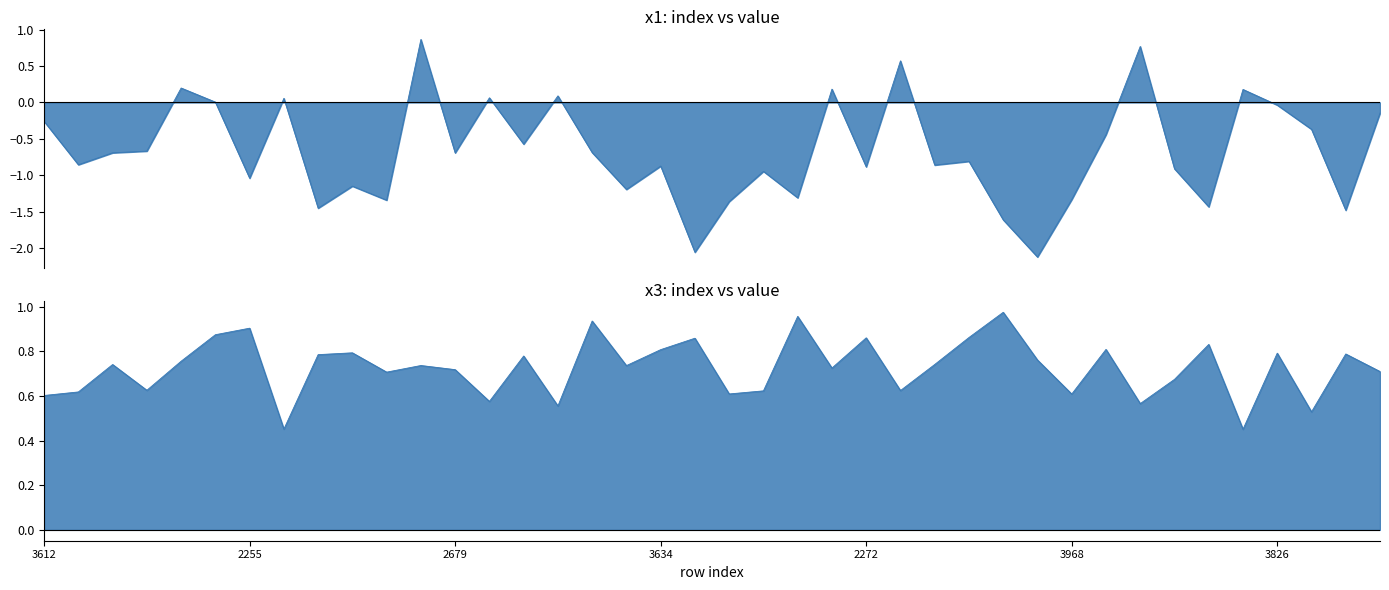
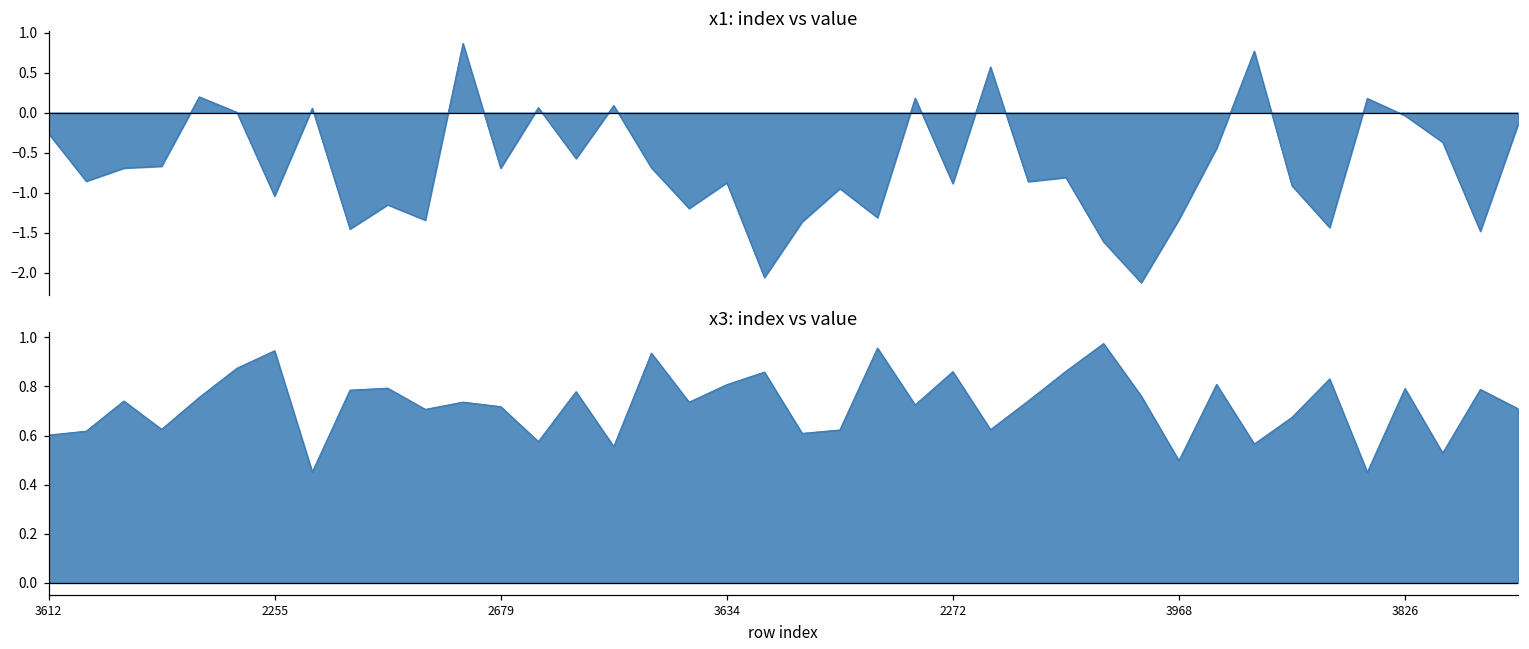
  {
    "x3: index vs value": {
      "3612": 0.60,
-     "2255": 0.90,
+     "2255": 0.95,
      "2679": 0.72,
      "3634": 0.81,
      "2272": 0.86,
-     "3968": 0.61,
+     "3968": 0.50,
      "3826": 0.79
    }
  }
